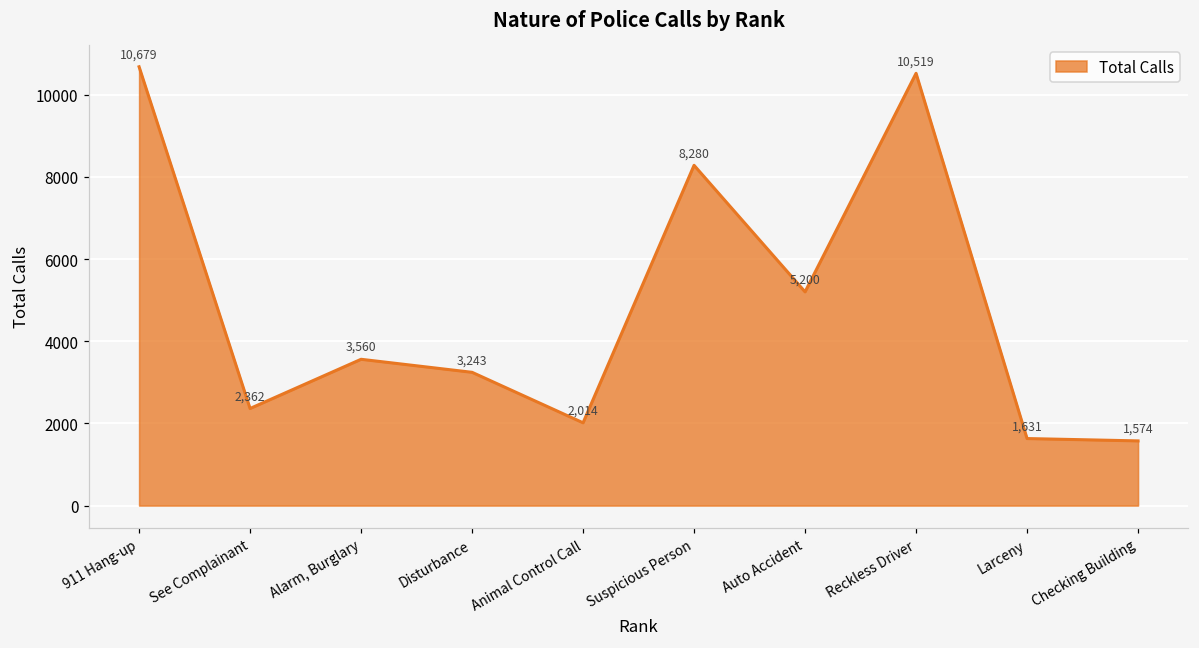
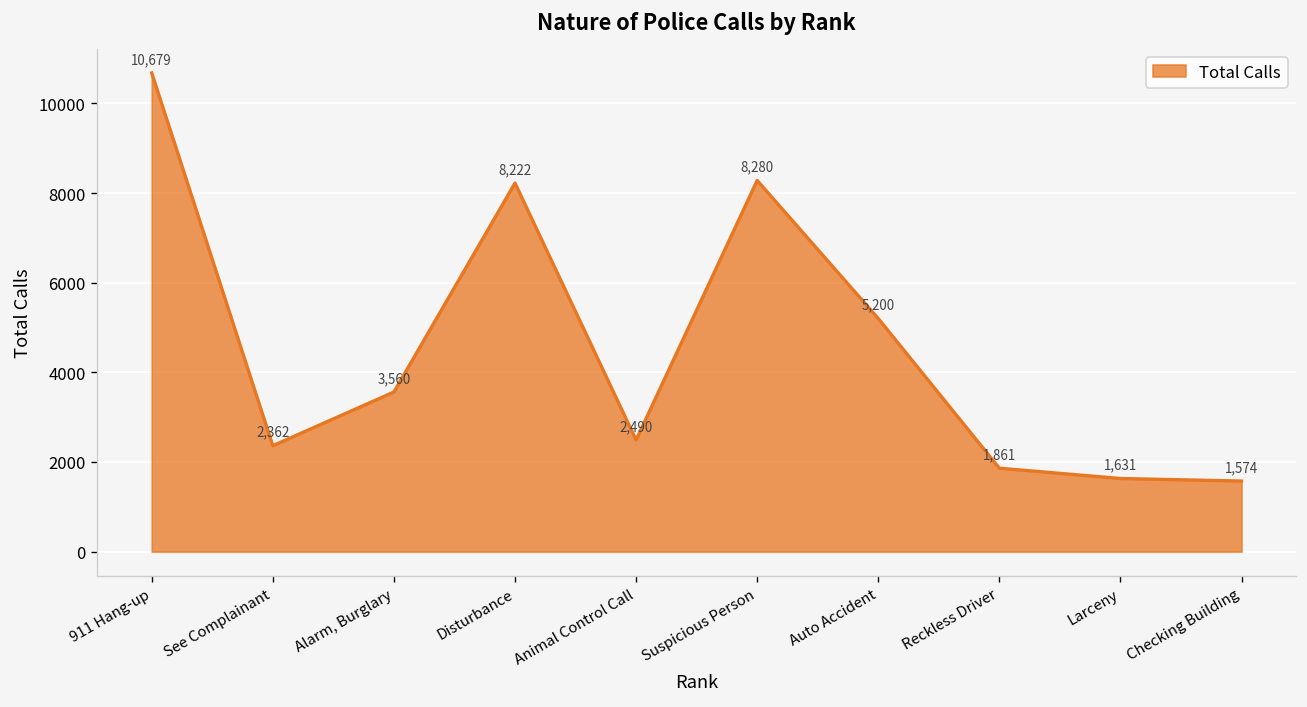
  {
    "911 Hang-up": "10,679",
    "See Complainant": "2,362",
    "Alarm, Burglary": "3,560",
-   "Disturbance": "3,243",
-   "Animal Control Call": "2,014",
-   "Reckless Driver": "10,519",
+   "Disturbance": "8,222",
+   "Animal Control Call": "2,490",
+   "Reckless Driver": "1,861",
    "Larceny": "1,631",
    "Checking Building": "1,574"
  }
